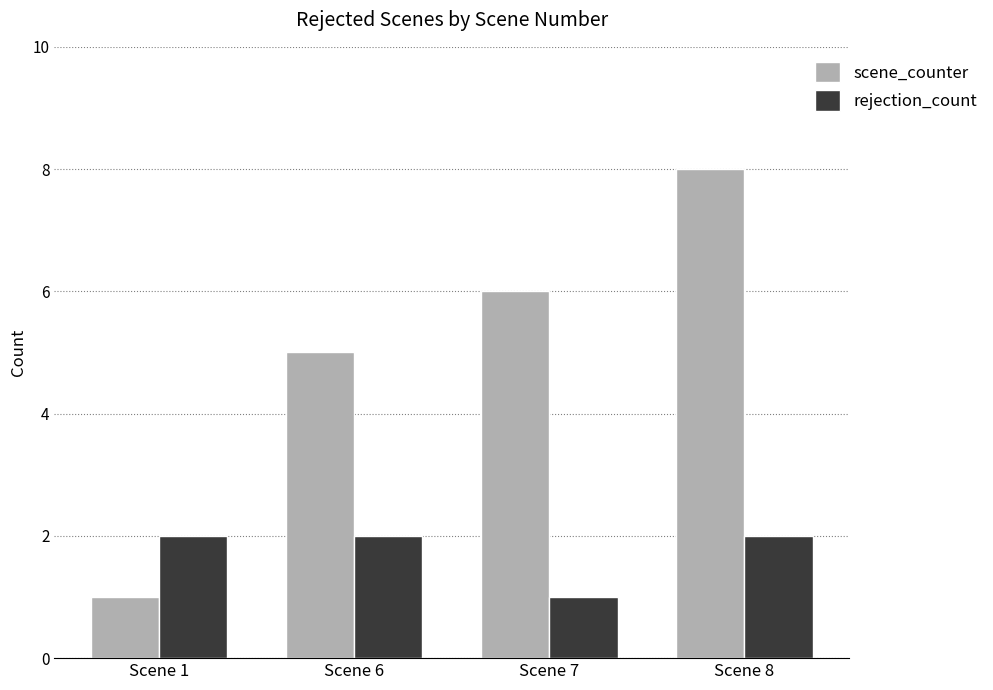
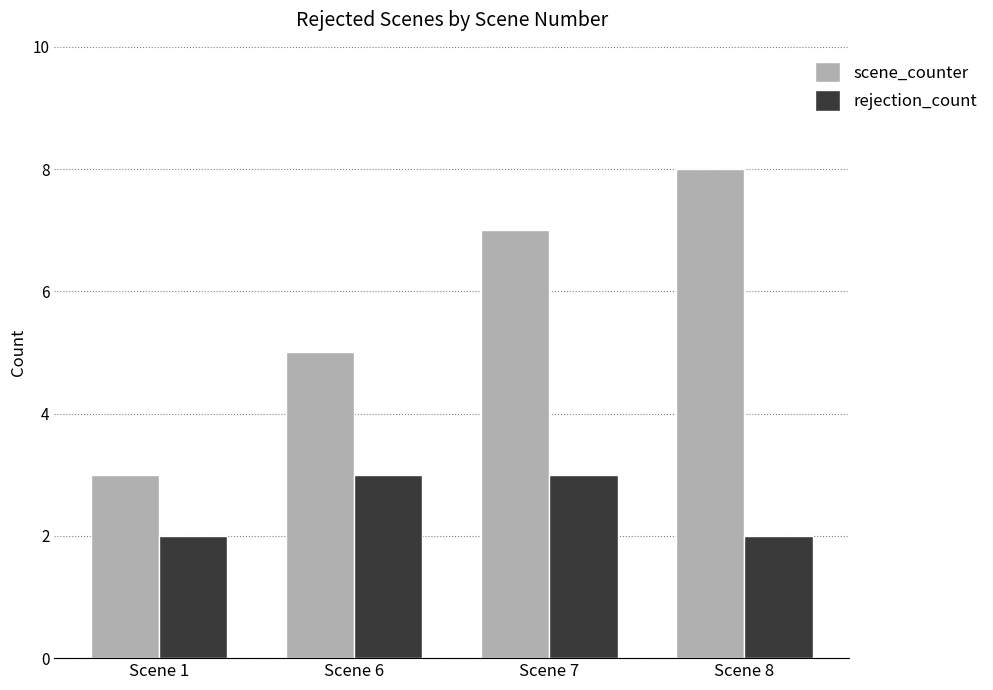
  {
    "scene_counter": {
-     "Scene 1": 1,
+     "Scene 1": 3,
      "Scene 6": 5,
-     "Scene 7": 6,
+     "Scene 7": 7,
      "Scene 8": 8
    },
    "rejection_count": {
      "Scene 1": 2,
-     "Scene 6": 2,
-     "Scene 7": 1,
+     "Scene 6": 3,
+     "Scene 7": 3,
      "Scene 8": 2
    }
  }
